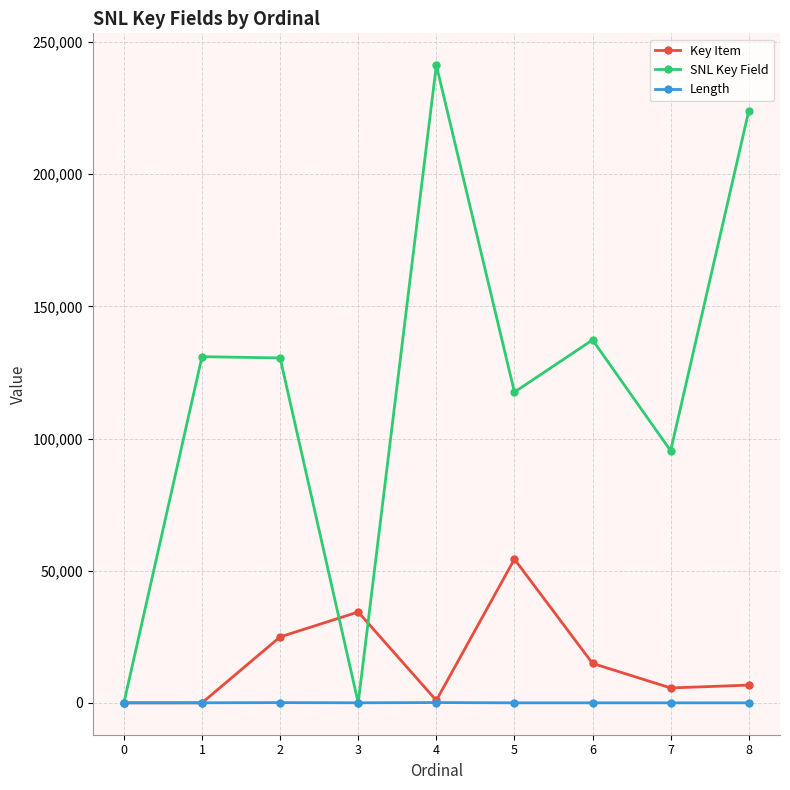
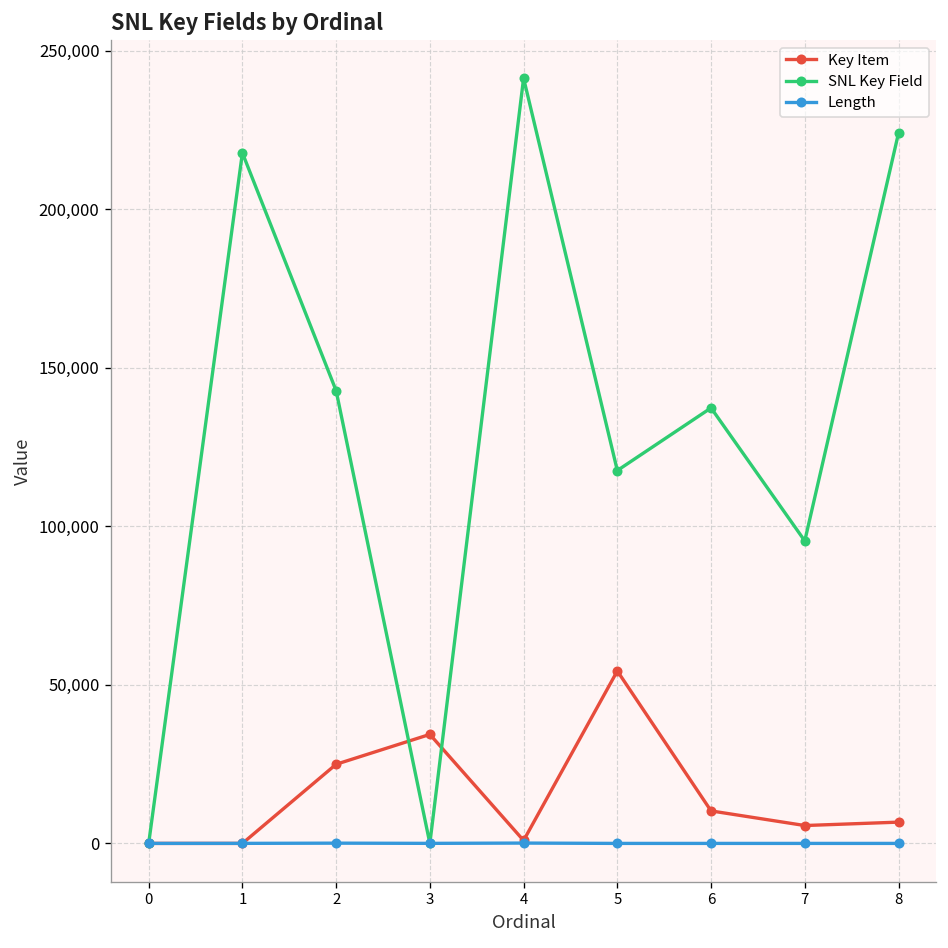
  {
    "Key Item": {
      "2": "25,000",
      "3": "34,000",
      "5": "54,000",
-     "6": "15,000",
+     "6": "10,000",
      "7": "6,000",
      "8": "7,000"
    },
    "SNL Key Field": {
-     "1": "131,000",
-     "2": "131,000",
+     "1": "218,000",
+     "2": "143,000",
      "4": "241,000",
      "5": "118,000",
      "6": "137,000",
      "7": "95,000",
      "8": "224,000"
    },
    "Length": {
      "2": "0",
      "5": "0",
      "6": "0",
      "7": "0",
      "8": "0"
    }
  }
